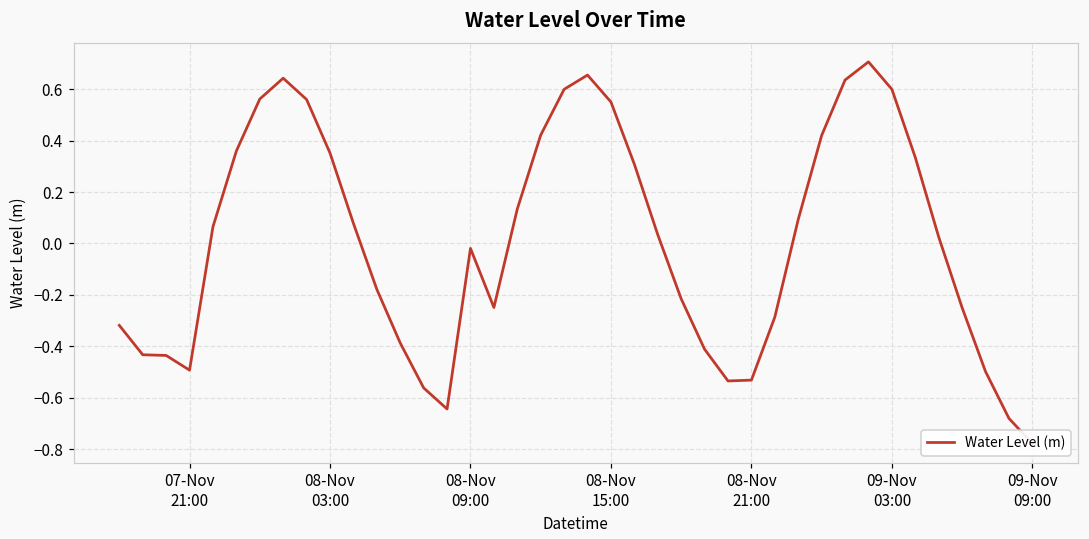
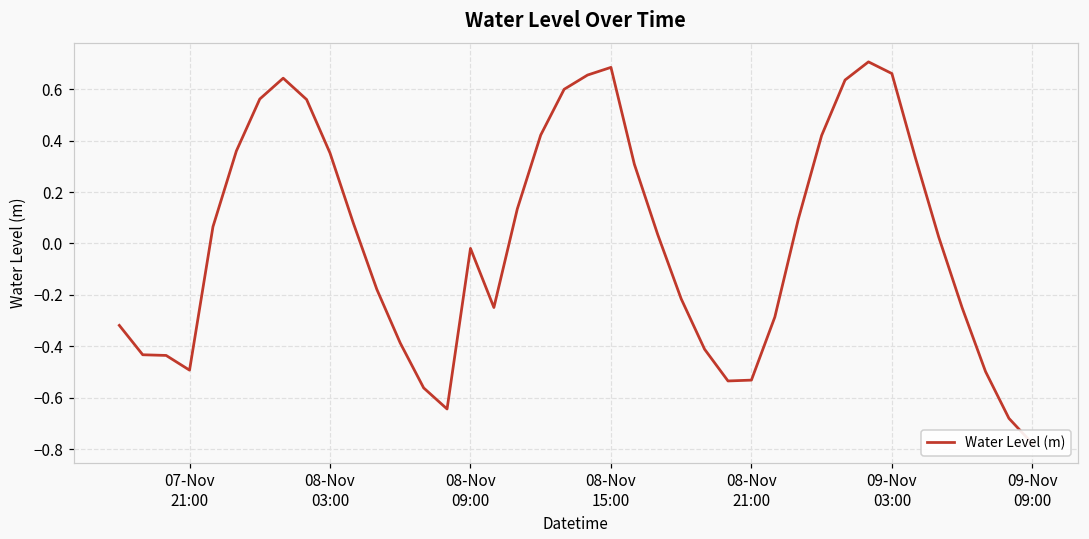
  {
    "07-Nov 21:00": -0.49,
    "08-Nov 03:00": 0.35,
    "08-Nov 09:00": -0.02,
-   "08-Nov 15:00": 0.55,
+   "08-Nov 15:00": 0.68,
    "08-Nov 21:00": -0.53,
-   "09-Nov 03:00": 0.60
+   "09-Nov 03:00": 0.66
  }
